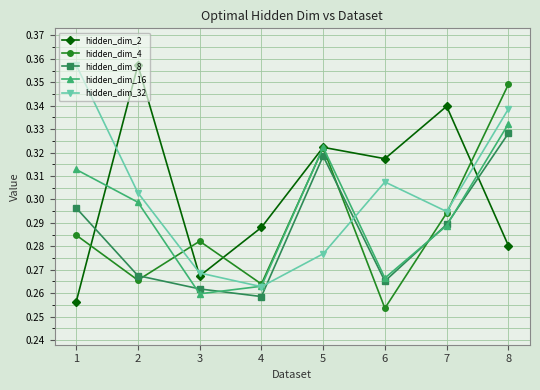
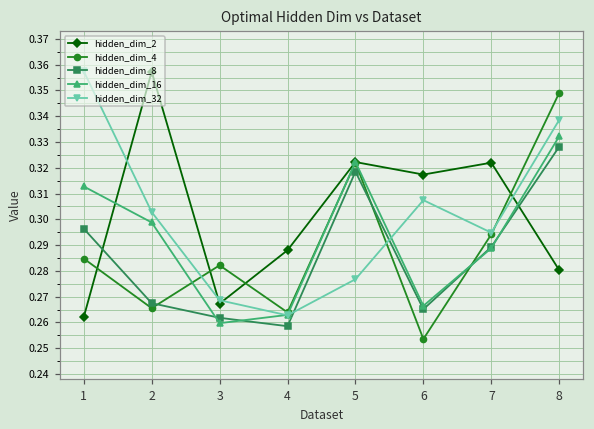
  {
    "hidden_dim_2": {
-     "1": 0.256,
+     "1": 0.262,
      "3": 0.267,
      "4": 0.288,
      "6": 0.317,
-     "7": 0.340,
+     "7": 0.322,
      "8": 0.280
    },
    "hidden_dim_32": {
      "2": 0.303,
      "3": 0.269,
      "5": 0.277,
      "6": 0.307,
      "8": 0.339
    }
  }
